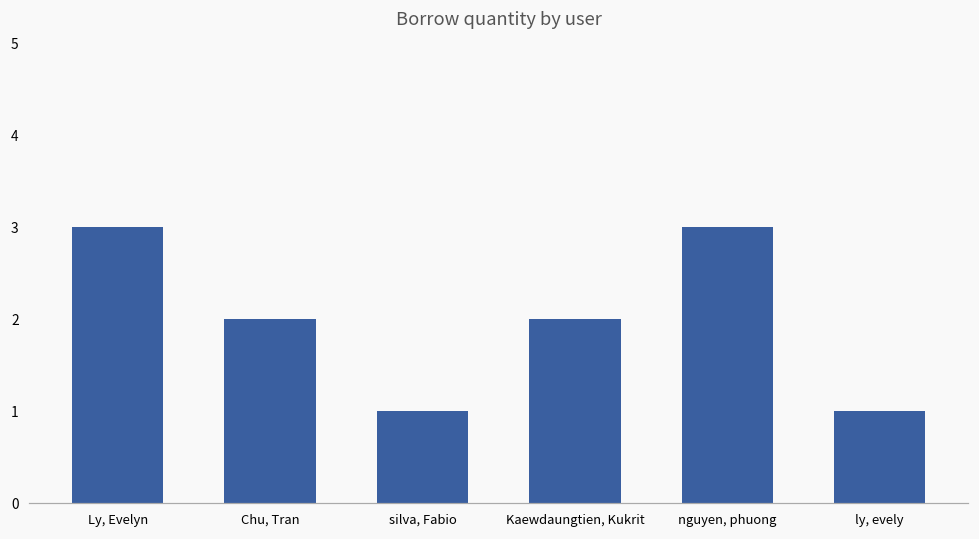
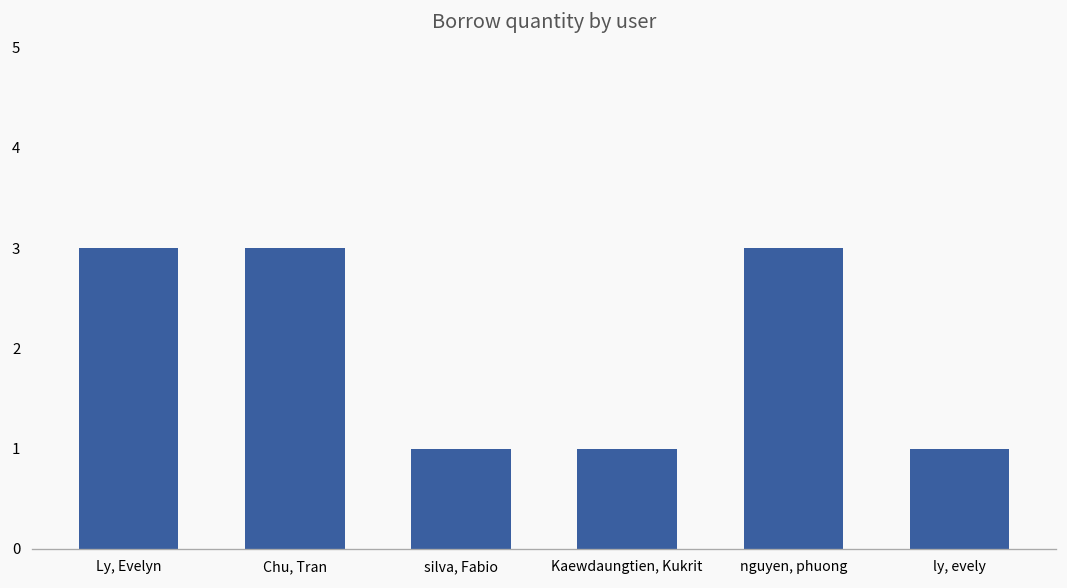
  {
    "Ly, Evelyn": 3,
-   "Chu, Tran": 2,
+   "Chu, Tran": 3,
    "silva, Fabio": 1,
-   "Kaewdaungtien, Kukrit": 2,
+   "Kaewdaungtien, Kukrit": 1,
    "nguyen, phuong": 3,
    "ly, evely": 1
  }
